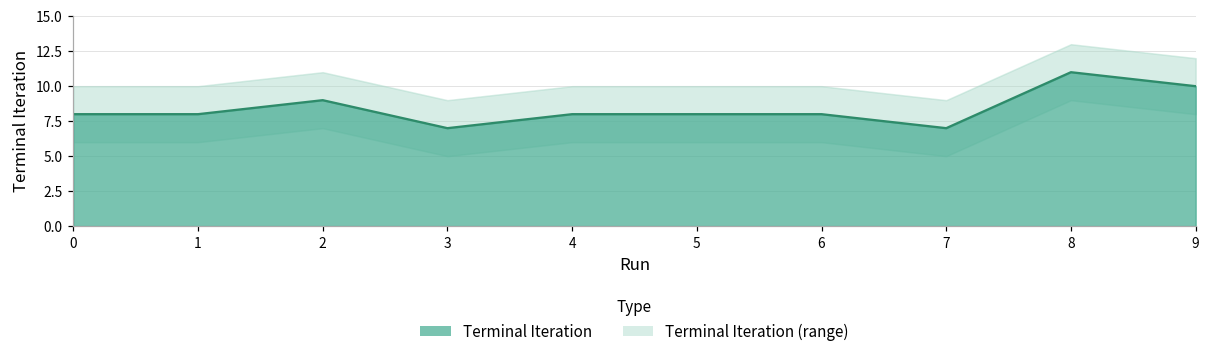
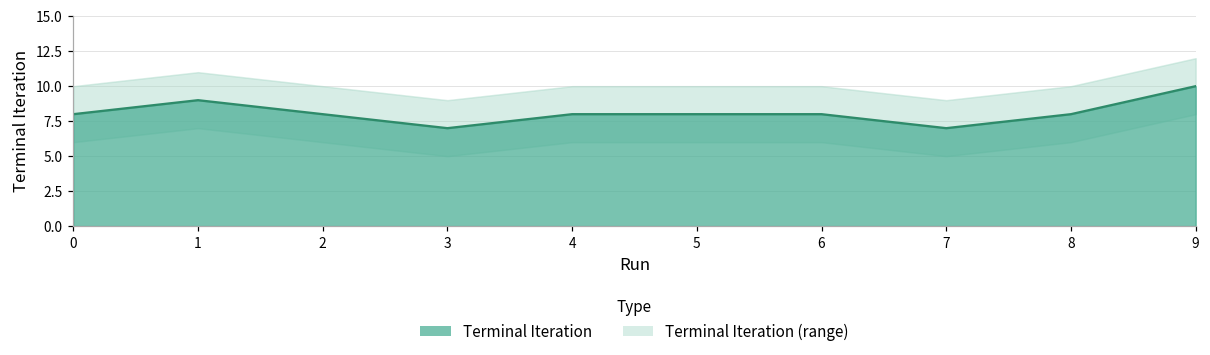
  {
    "Terminal Iteration": {
      "0": 8,
-     "1": 8,
-     "2": 9,
+     "1": 9,
+     "2": 8,
      "3": 7,
      "4": 8,
      "5": 8,
      "6": 8,
      "7": 7,
-     "8": 11,
+     "8": 8,
      "9": 10
    }
  }
